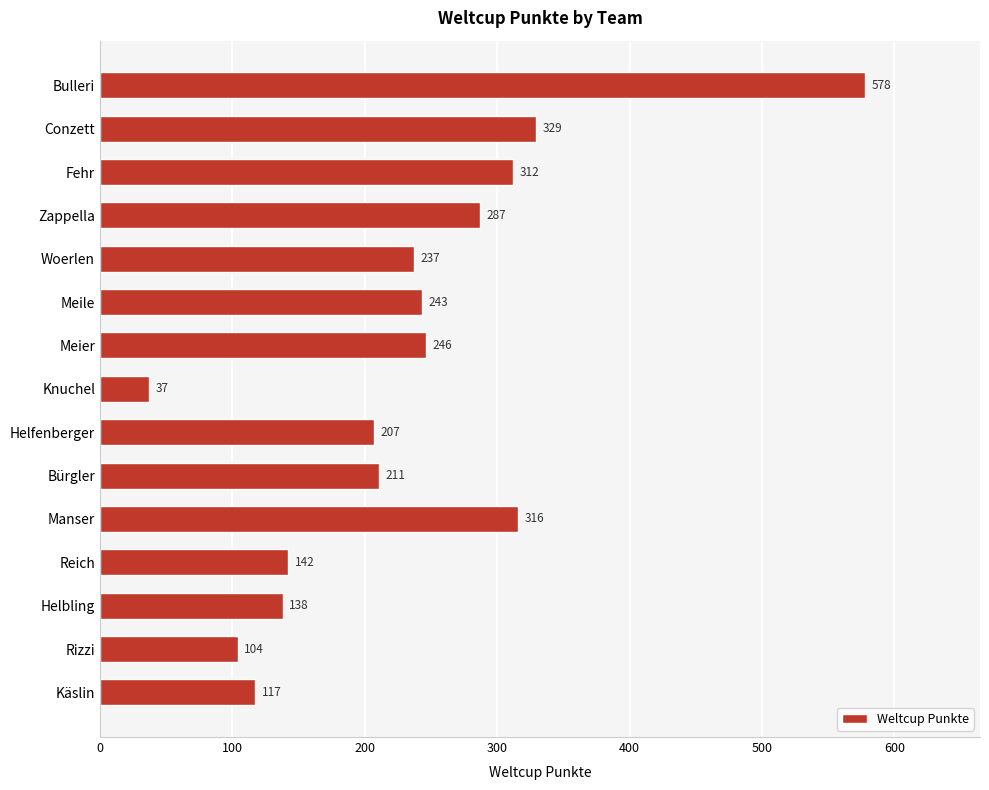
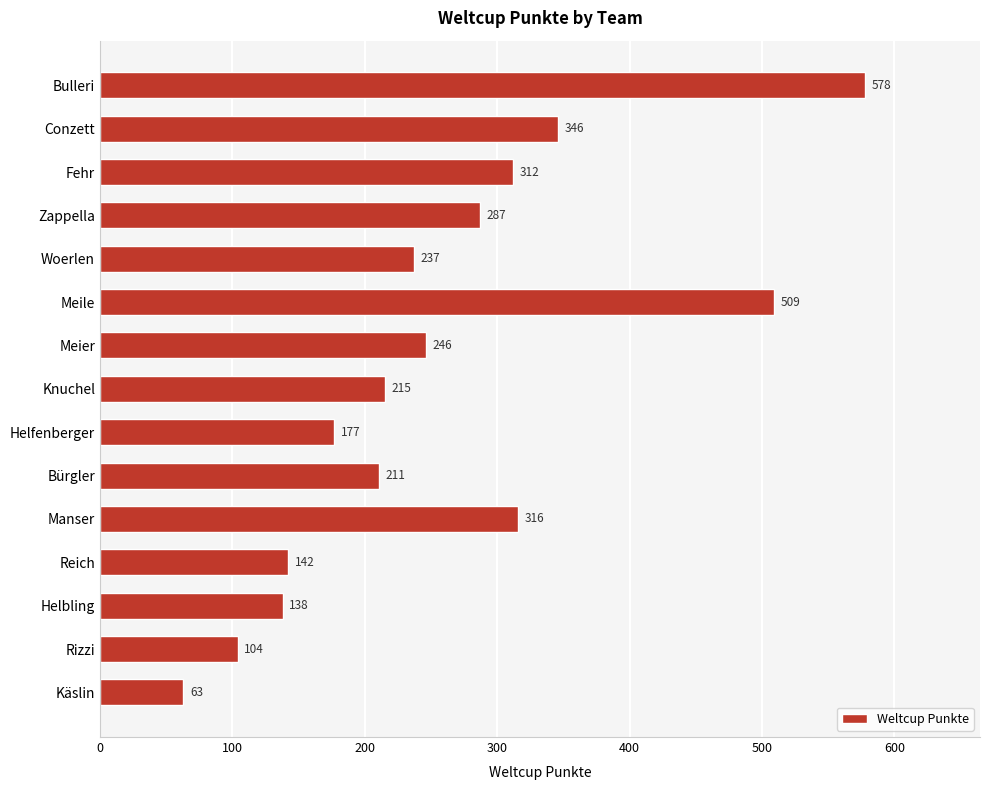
  {
    "Bulleri": 578,
-   "Conzett": 329,
+   "Conzett": 346,
    "Fehr": 312,
    "Zappella": 287,
    "Woerlen": 237,
-   "Meile": 243,
+   "Meile": 509,
    "Meier": 246,
-   "Knuchel": 37,
-   "Helfenberger": 207,
+   "Knuchel": 215,
+   "Helfenberger": 177,
    "Bürgler": 211,
    "Manser": 316,
    "Reich": 142,
    "Helbling": 138,
    "Rizzi": 104,
-   "Käslin": 117
+   "Käslin": 63
  }
